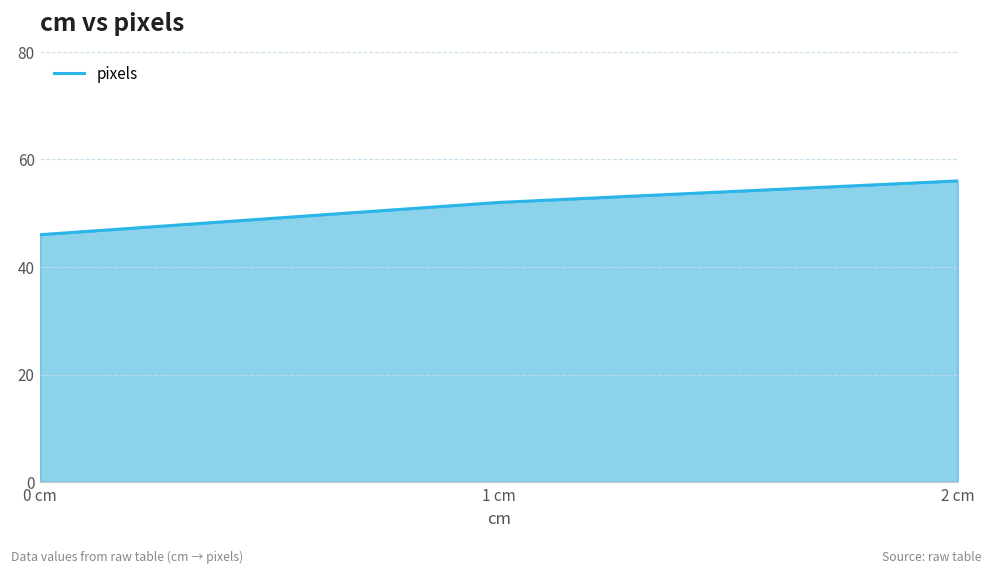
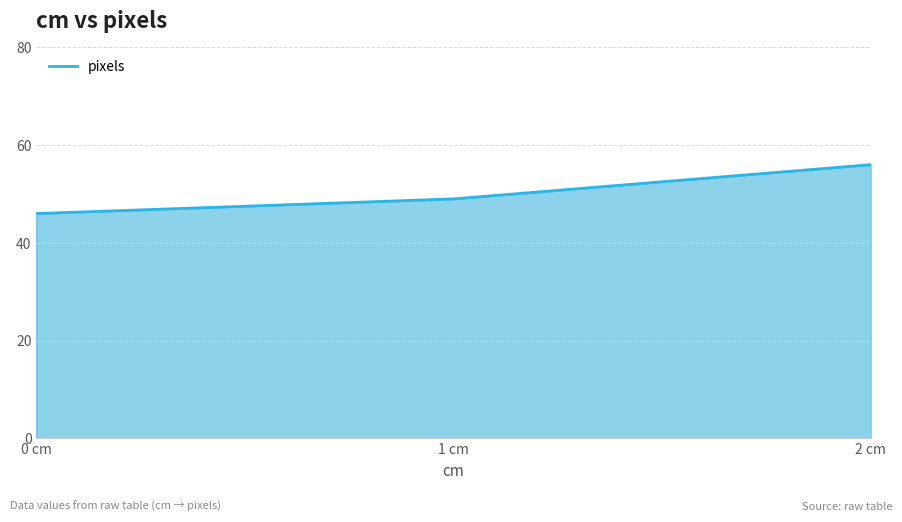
  {
    "0 cm": 46,
-   "1 cm": 52,
+   "1 cm": 49,
    "2 cm": 56
  }
